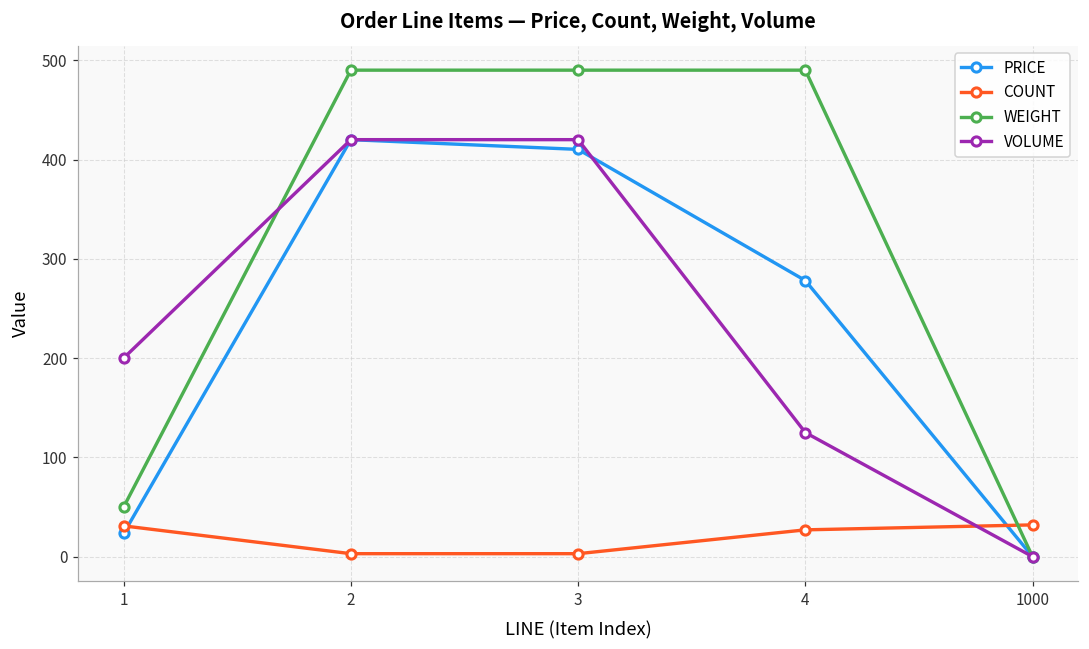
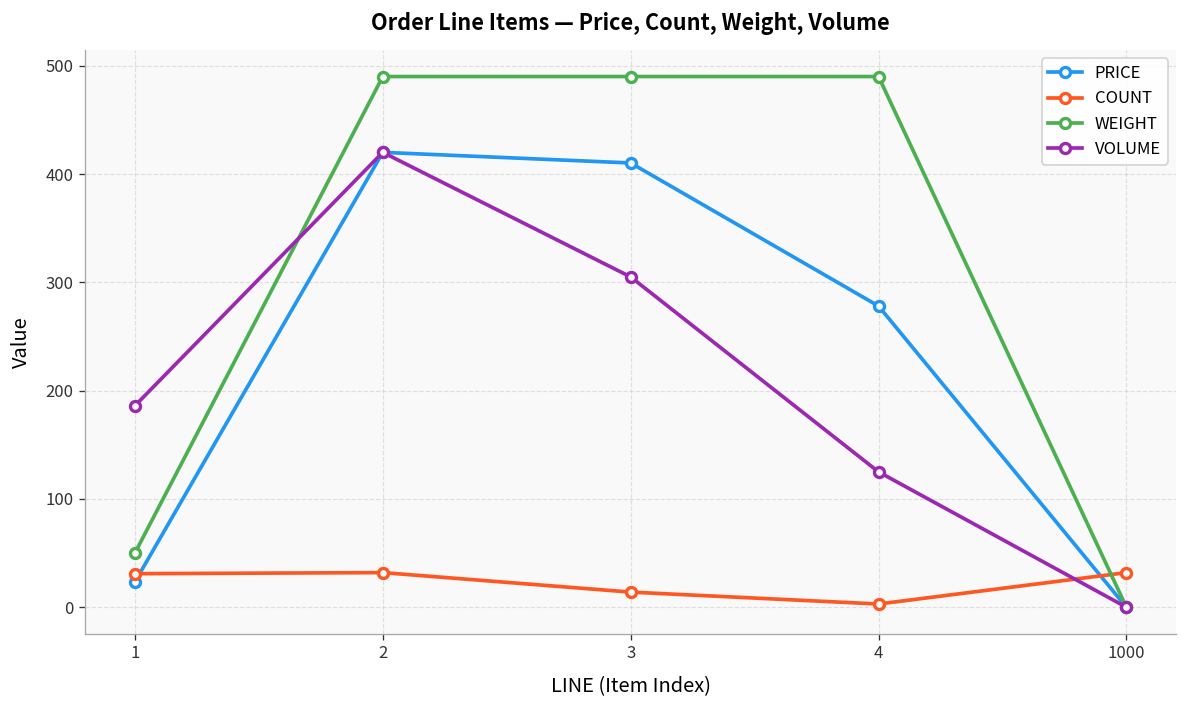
  {
    "PRICE": {
      "1": 20,
      "3": 410,
      "4": 280
    },
    "COUNT": {
      "1": 30,
-     "2": 0,
-     "3": 0,
-     "4": 30,
+     "2": 30,
+     "3": 10,
+     "4": 0,
      "1000": 30
    },
    "WEIGHT": {
      "1": 50,
      "2": 490,
      "3": 490,
      "4": 490
    },
    "VOLUME": {
-     "1": 200,
-     "3": 420,
+     "1": 190,
+     "3": 310,
      "4": 130
    }
  }
